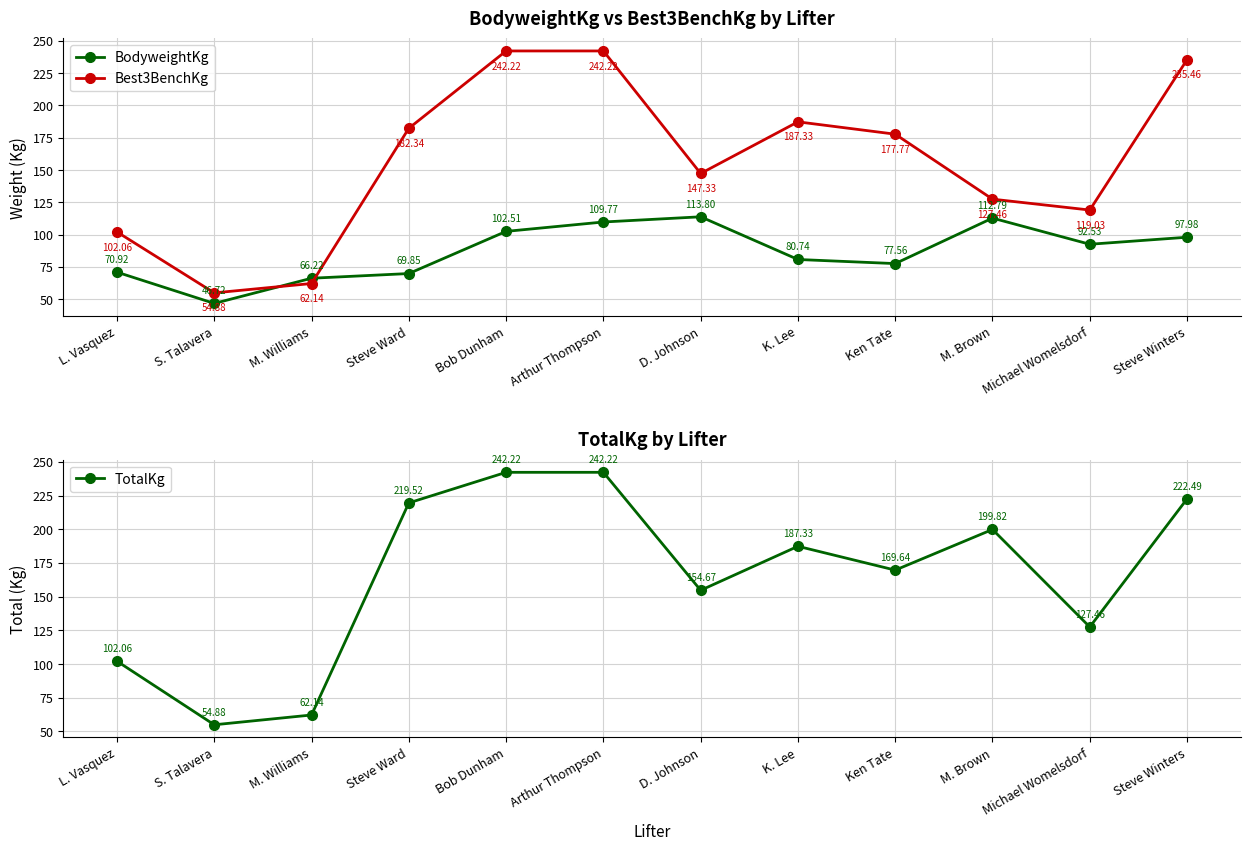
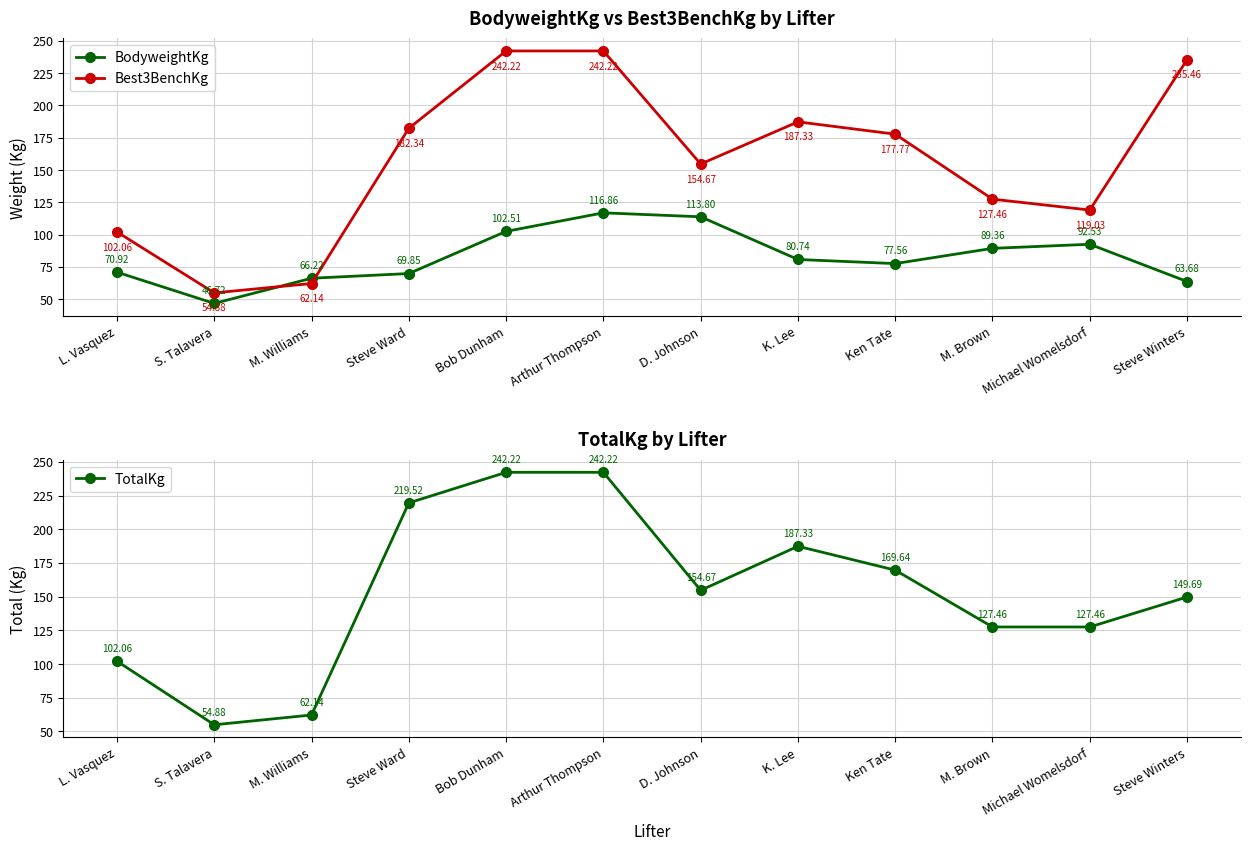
  {
    "BodyweightKg vs Best3BenchKg by Lifter": {
      "BodyweightKg": {
        "L. Vasquez": 70.92,
        "M. Williams": 66.22,
        "Steve Ward": 69.85,
        "Bob Dunham": 102.51,
-       "Arthur Thompson": 109.77,
+       "Arthur Thompson": 116.86,
        "D. Johnson": 113.80,
        "K. Lee": 80.74,
        "Ken Tate": 77.56,
-       "M. Brown": 112.79,
-       "Steve Winters": 97.98
+       "M. Brown": 89.36,
+       "Steve Winters": 63.68
      },
      "Best3BenchKg": {
        "L. Vasquez": 102.06,
        "M. Williams": 62.14,
        "Steve Ward": 182.34,
        "Bob Dunham": 242.22,
        "Arthur Thompson": 242.22,
-       "D. Johnson": 147.33,
+       "D. Johnson": 154.67,
        "K. Lee": 187.33,
        "Ken Tate": 177.77,
        "M. Brown": 127.46,
        "Steve Winters": 235.46
      }
    },
    "TotalKg by Lifter": {
      "L. Vasquez": 102.06,
      "S. Talavera": 54.88,
      "M. Williams": 62.14,
      "Steve Ward": 219.52,
      "Bob Dunham": 242.22,
      "Arthur Thompson": 242.22,
      "D. Johnson": 154.67,
      "K. Lee": 187.33,
      "Ken Tate": 169.64,
-     "M. Brown": 199.82,
+     "M. Brown": 127.46,
      "Michael Womelsdorf": 127.46,
-     "Steve Winters": 222.49
+     "Steve Winters": 149.69
    }
  }
